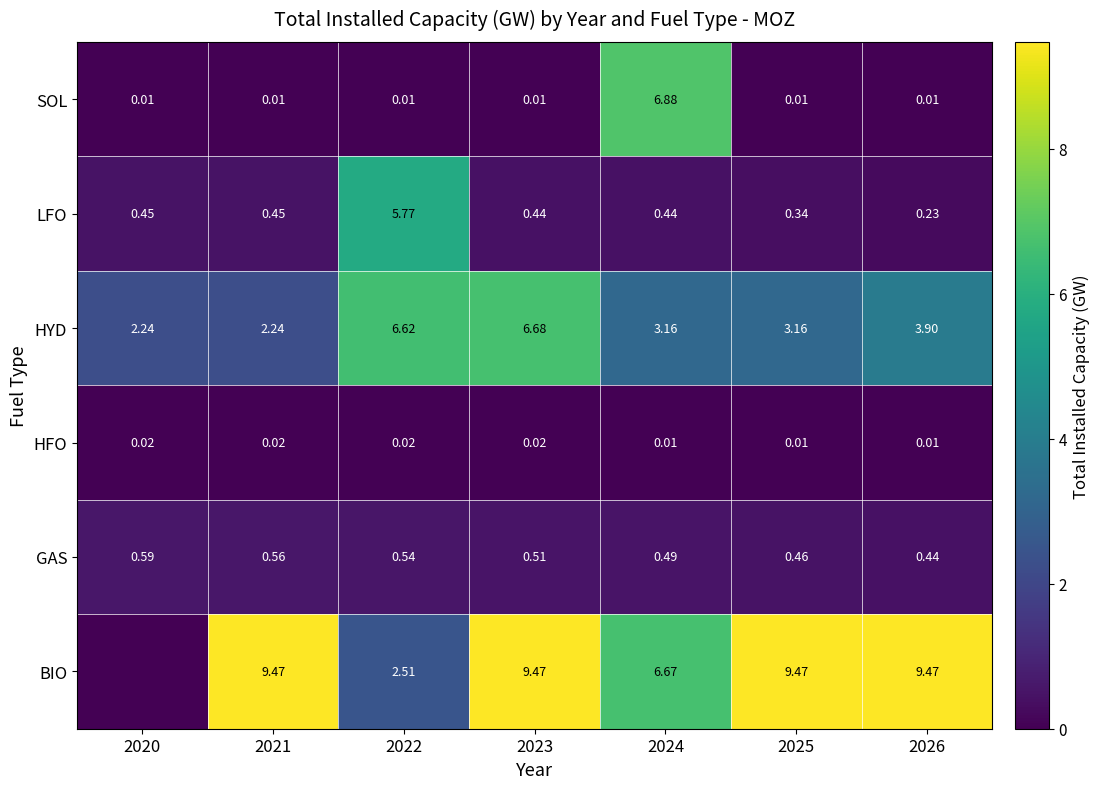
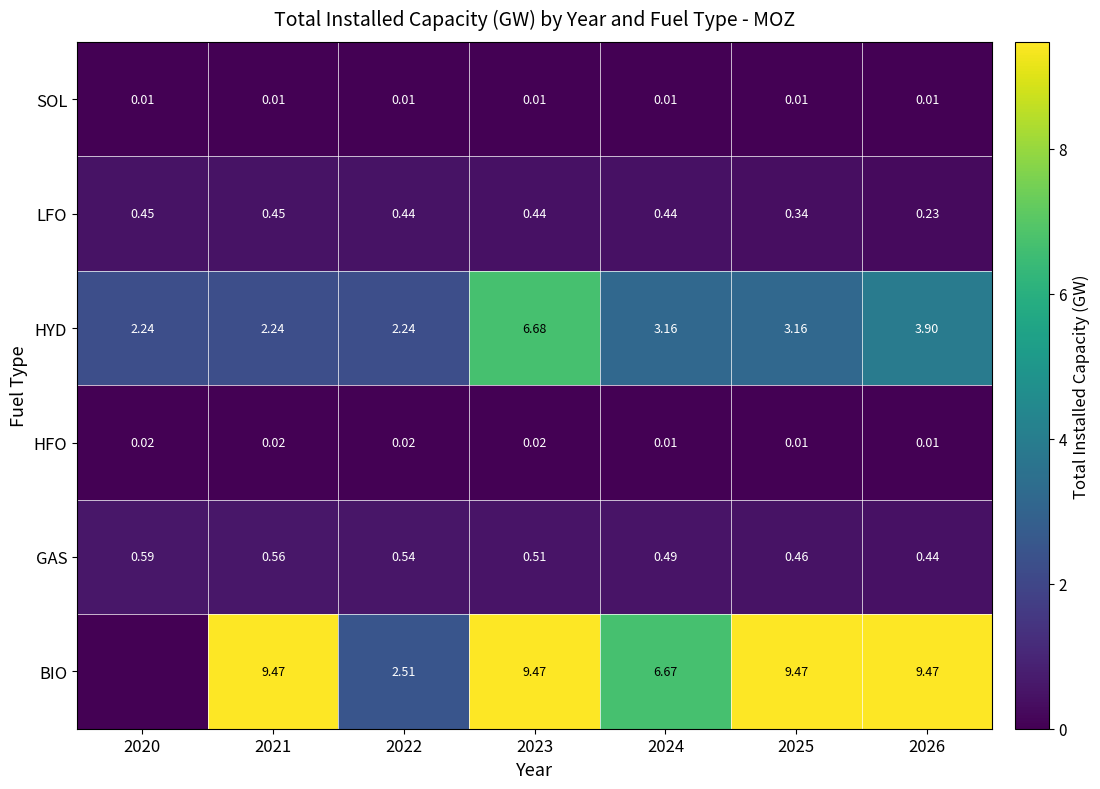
  {
    "SOL": {
      "2020": 0.01,
      "2021": 0.01,
      "2022": 0.01,
      "2023": 0.01,
-     "2024": 6.88,
+     "2024": 0.01,
      "2025": 0.01,
      "2026": 0.01
    },
    "LFO": {
      "2020": 0.45,
      "2021": 0.45,
-     "2022": 5.77,
+     "2022": 0.44,
      "2023": 0.44,
      "2024": 0.44,
      "2025": 0.34,
      "2026": 0.23
    },
    "HYD": {
      "2020": 2.24,
      "2021": 2.24,
-     "2022": 6.62,
+     "2022": 2.24,
      "2023": 6.68,
      "2024": 3.16,
      "2025": 3.16,
      "2026": 3.90
    },
    "HFO": {
      "2020": 0.02,
      "2021": 0.02,
      "2022": 0.02,
      "2023": 0.02,
      "2024": 0.01,
      "2025": 0.01,
      "2026": 0.01
    },
    "GAS": {
      "2020": 0.59,
      "2021": 0.56,
      "2022": 0.54,
      "2023": 0.51,
      "2024": 0.49,
      "2025": 0.46,
      "2026": 0.44
    },
    "BIO": {
      "2021": 9.47,
      "2022": 2.51,
      "2023": 9.47,
      "2024": 6.67,
      "2025": 9.47,
      "2026": 9.47
    }
  }
